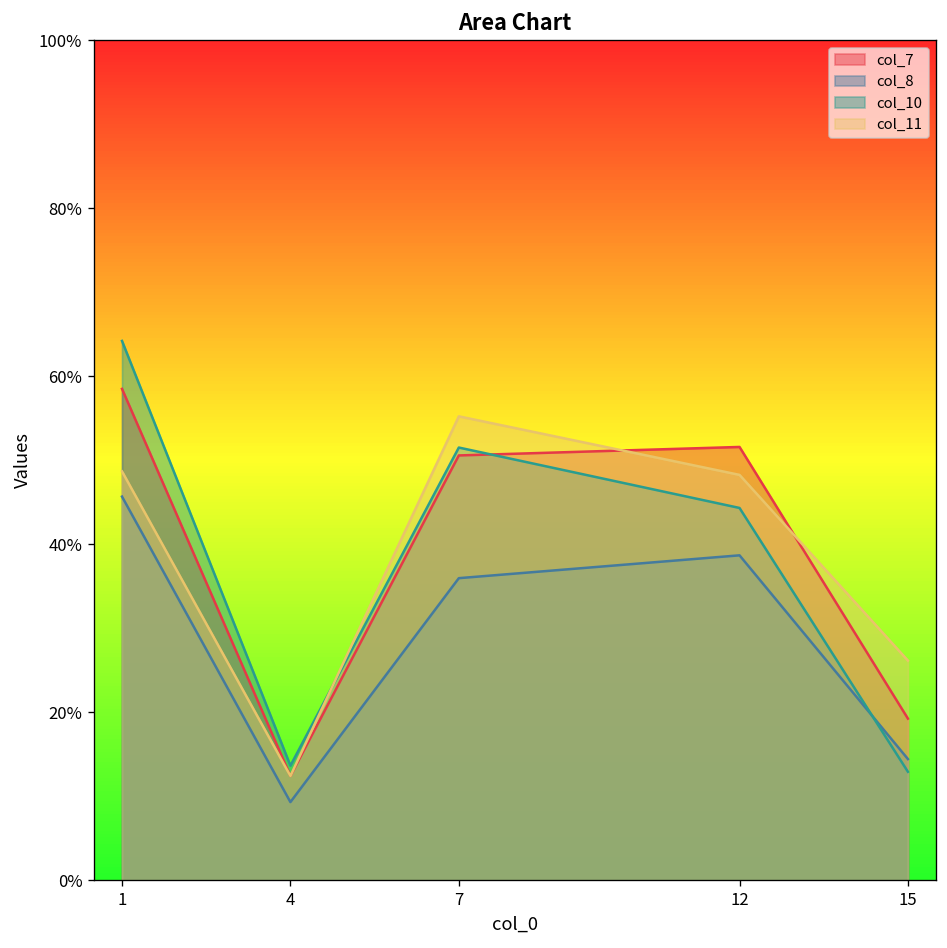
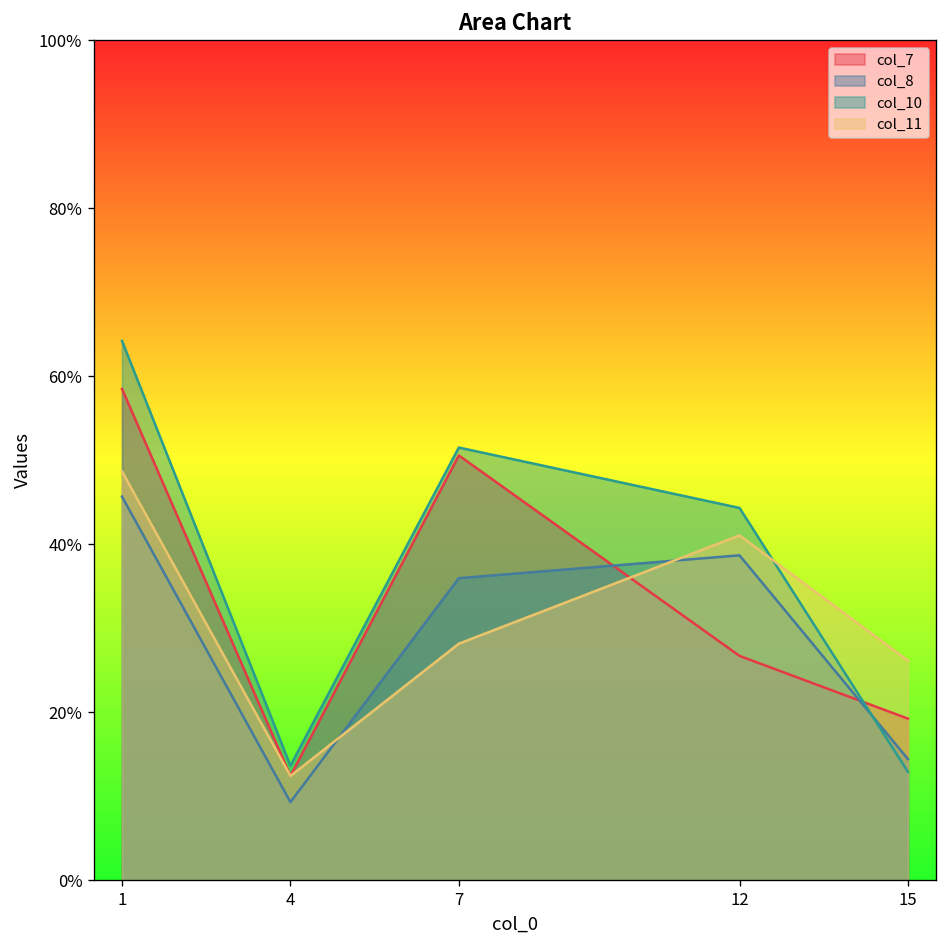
  {
    "col_7": {
      "1": "58%",
      "7": "51%",
-     "12": "52%",
+     "12": "27%",
      "15": "19%"
    },
    "col_11": {
      "1": "49%",
-     "7": "55%",
-     "12": "48%",
+     "7": "28%",
+     "12": "41%",
      "15": "26%"
    }
  }
